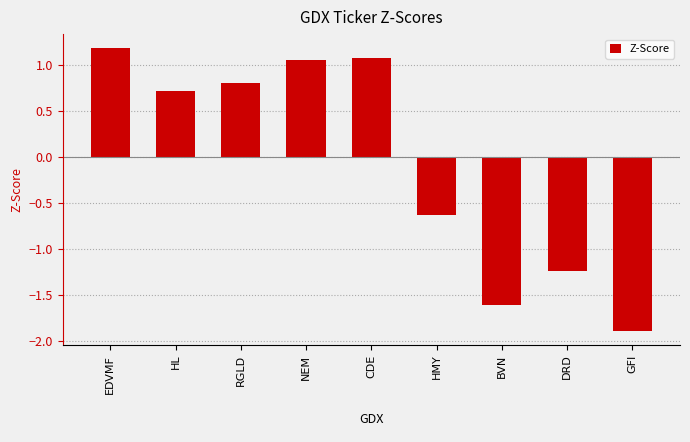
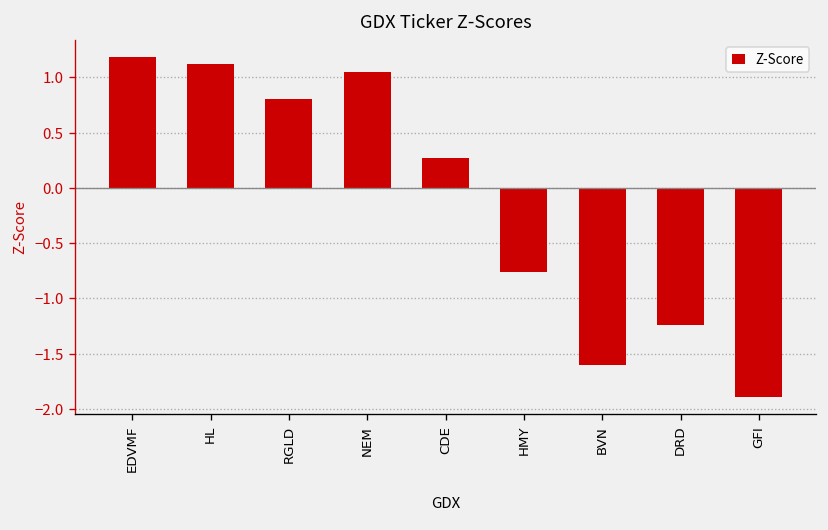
  {
    "EDVMF": 1.2,
-   "HL": 0.7,
+   "HL": 1.1,
    "RGLD": 0.8,
    "NEM": 1.1,
-   "CDE": 1.1,
-   "HMY": -0.6,
+   "CDE": 0.3,
+   "HMY": -0.8,
    "BVN": -1.6,
    "DRD": -1.2,
    "GFI": -1.9
  }
